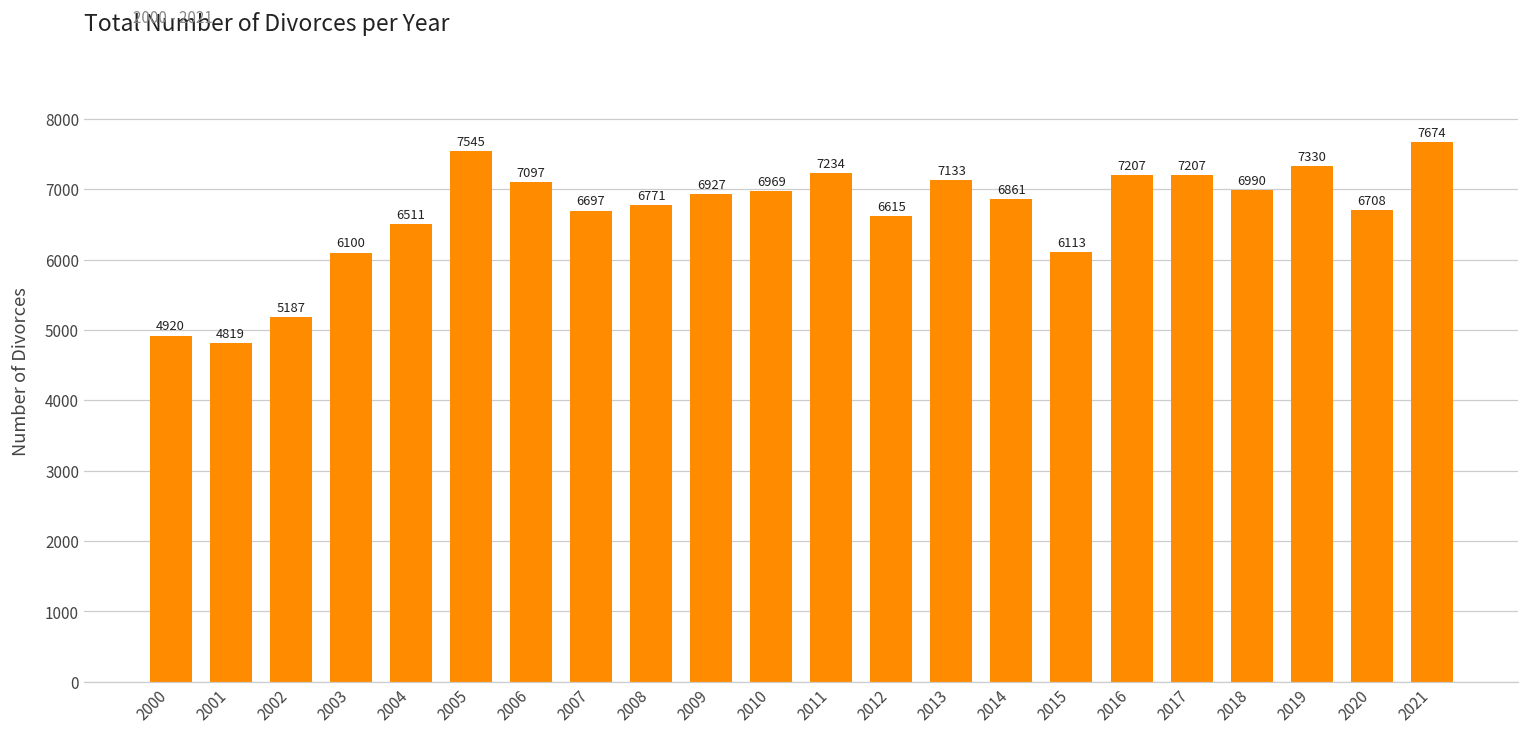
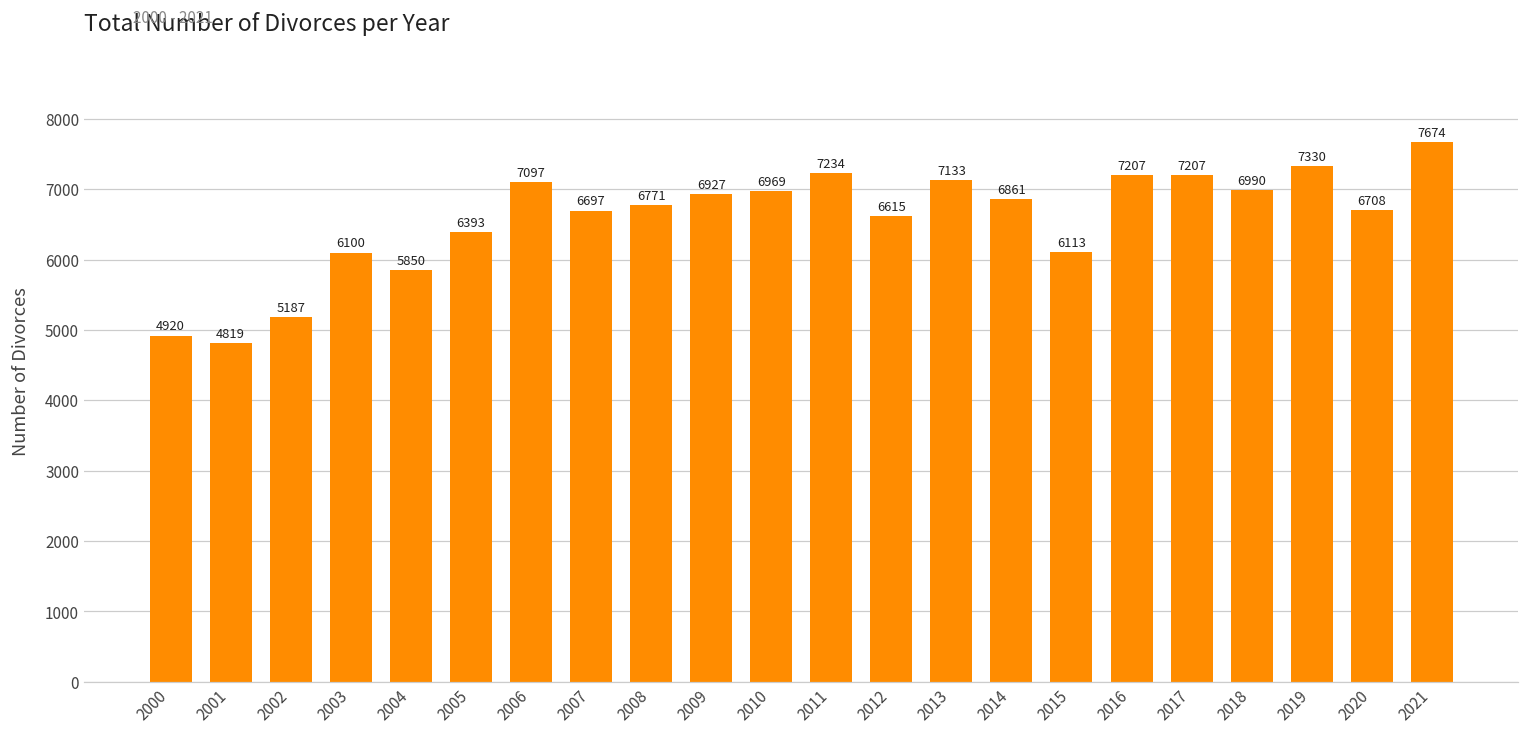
  {
    "2000": 4920,
    "2001": 4819,
    "2002": 5187,
    "2003": 6100,
-   "2004": 6511,
-   "2005": 7545,
+   "2004": 5850,
+   "2005": 6393,
    "2006": 7097,
    "2007": 6697,
    "2008": 6771,
    "2009": 6927,
    "2010": 6969,
    "2011": 7234,
    "2012": 6615,
    "2013": 7133,
    "2014": 6861,
    "2015": 6113,
    "2016": 7207,
    "2017": 7207,
    "2018": 6990,
    "2019": 7330,
    "2020": 6708,
    "2021": 7674
  }
